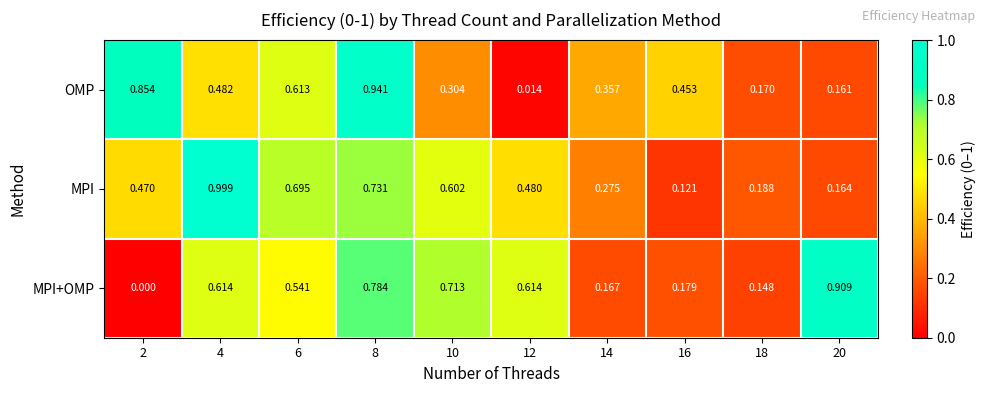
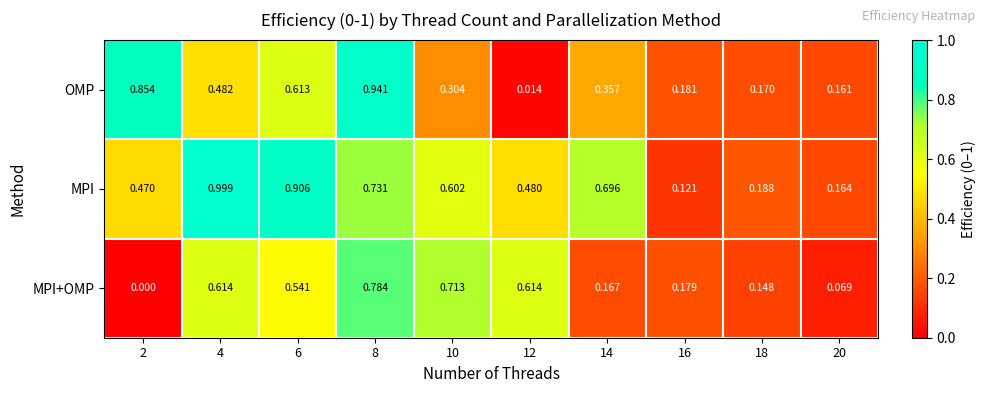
  {
    "OMP": {
      "2": 0.854,
      "4": 0.482,
      "6": 0.613,
      "8": 0.941,
      "10": 0.304,
      "12": 0.014,
      "14": 0.357,
-     "16": 0.453,
+     "16": 0.181,
      "18": 0.170,
      "20": 0.161
    },
    "MPI": {
      "2": 0.470,
      "4": 0.999,
-     "6": 0.695,
+     "6": 0.906,
      "8": 0.731,
      "10": 0.602,
      "12": 0.480,
-     "14": 0.275,
+     "14": 0.696,
      "16": 0.121,
      "18": 0.188,
      "20": 0.164
    },
    "MPI+OMP": {
      "2": 0.000,
      "4": 0.614,
      "6": 0.541,
      "8": 0.784,
      "10": 0.713,
      "12": 0.614,
      "14": 0.167,
      "16": 0.179,
      "18": 0.148,
-     "20": 0.909
+     "20": 0.069
    }
  }
